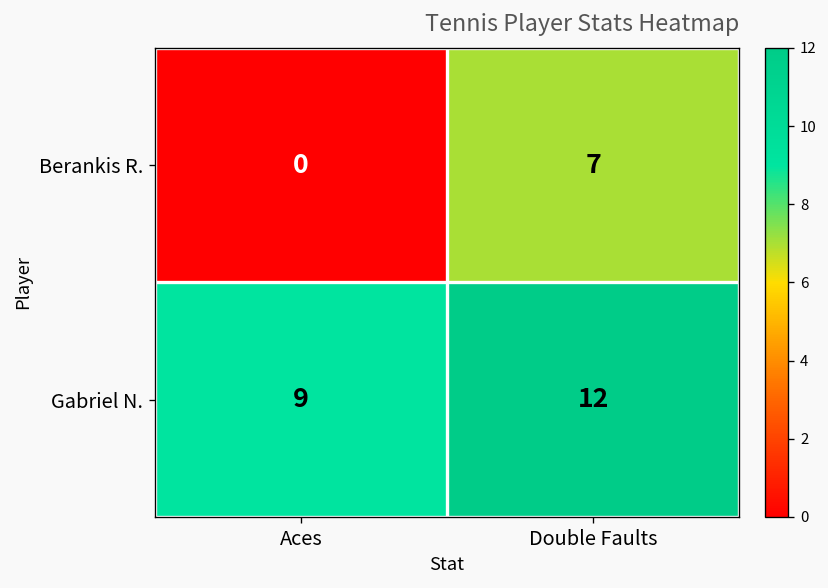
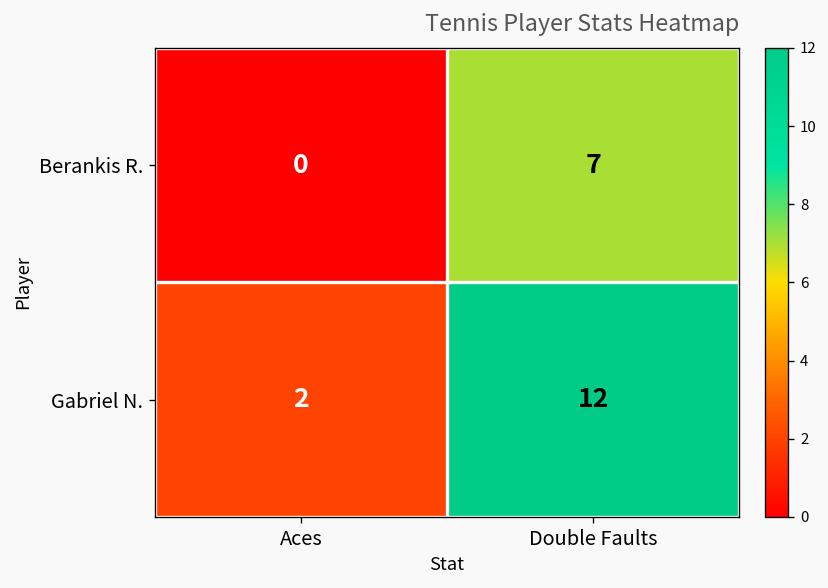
  {
    "Berankis R.": {
      "Aces": 0,
      "Double Faults": 7
    },
    "Gabriel N.": {
-     "Aces": 9,
+     "Aces": 2,
      "Double Faults": 12
    }
  }
